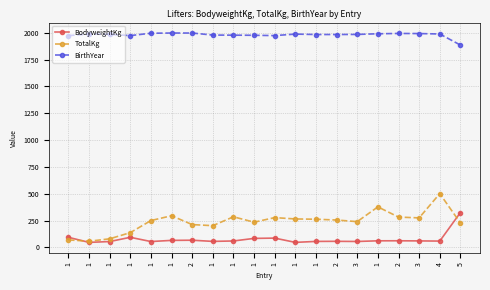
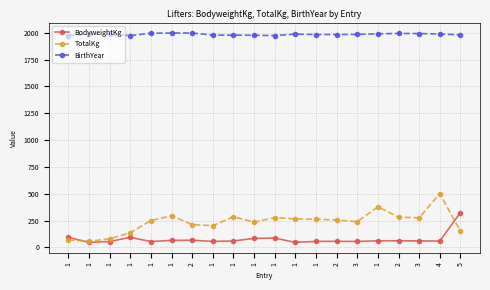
  {
    "BodyweightKg": {
      "4": 60,
      "5": 320
    },
    "TotalKg": {
      "4": 500,
-     "5": 230
+     "5": 150
    },
    "BirthYear": {
      "4": 1990,
-     "5": 1890
+     "5": 1980
    }
  }
